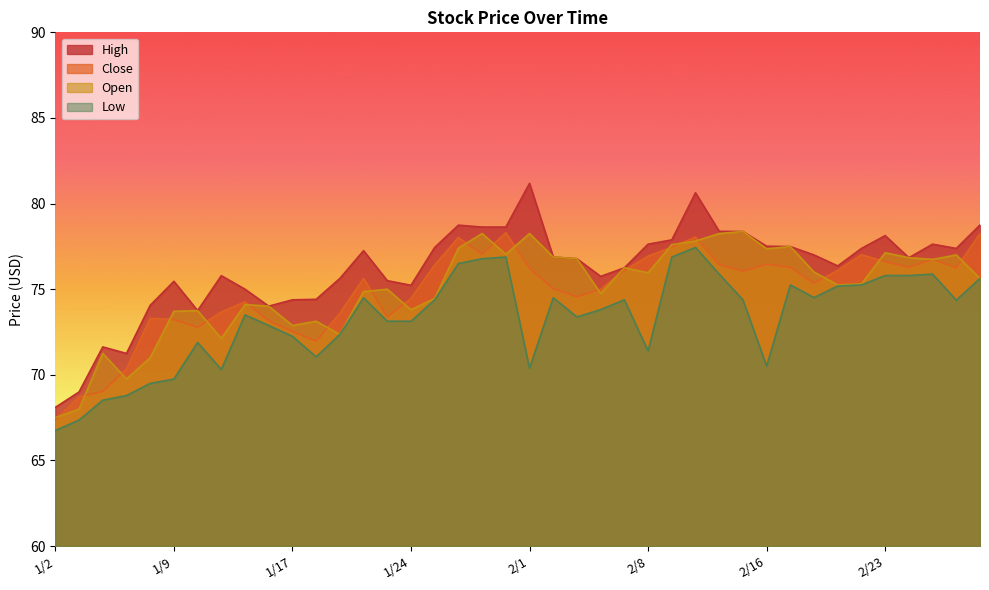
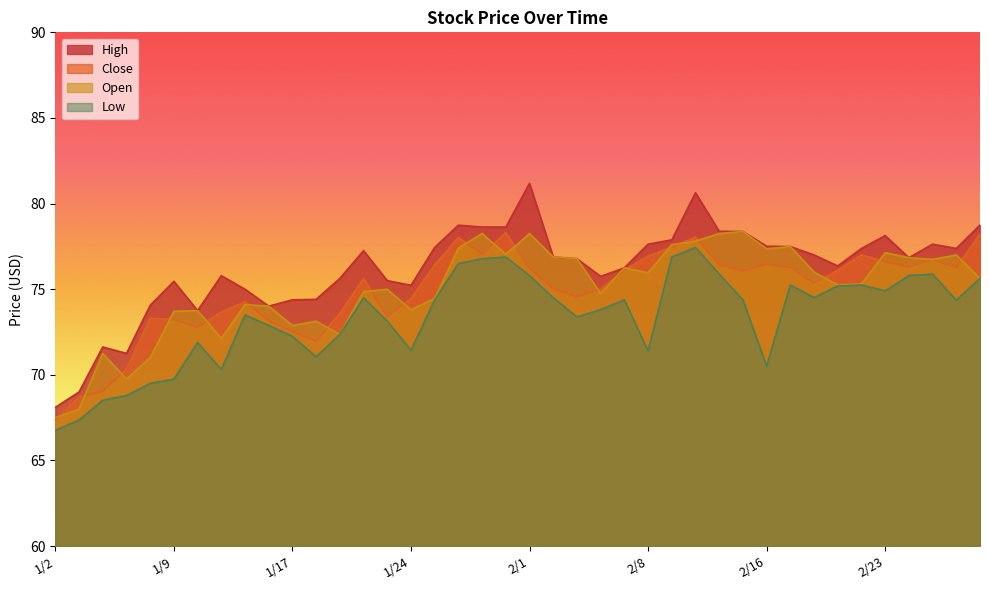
  {
    "Low": {
      "1/2": 66.8,
      "1/9": 69.8,
      "1/17": 72.3,
-     "1/24": 73.1,
-     "2/1": 70.4,
+     "1/24": 71.4,
+     "2/1": 75.8,
      "2/8": 71.4,
      "2/16": 70.5,
-     "2/23": 75.8
+     "2/23": 74.9
    }
  }
